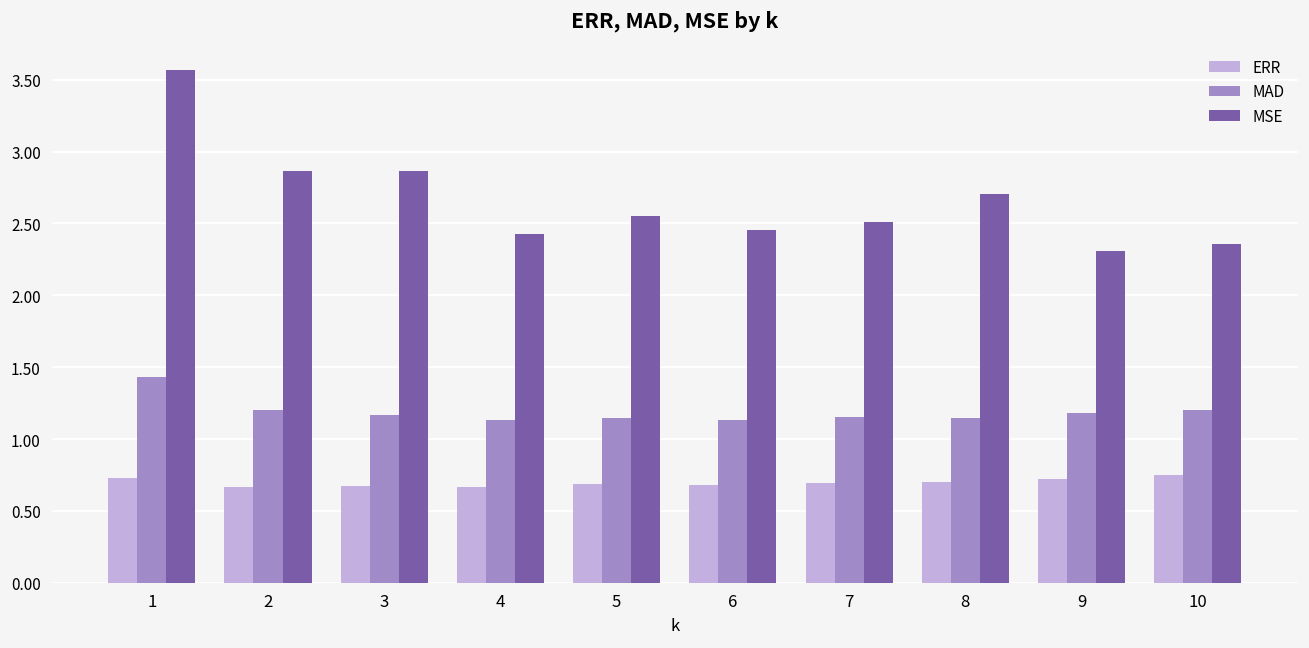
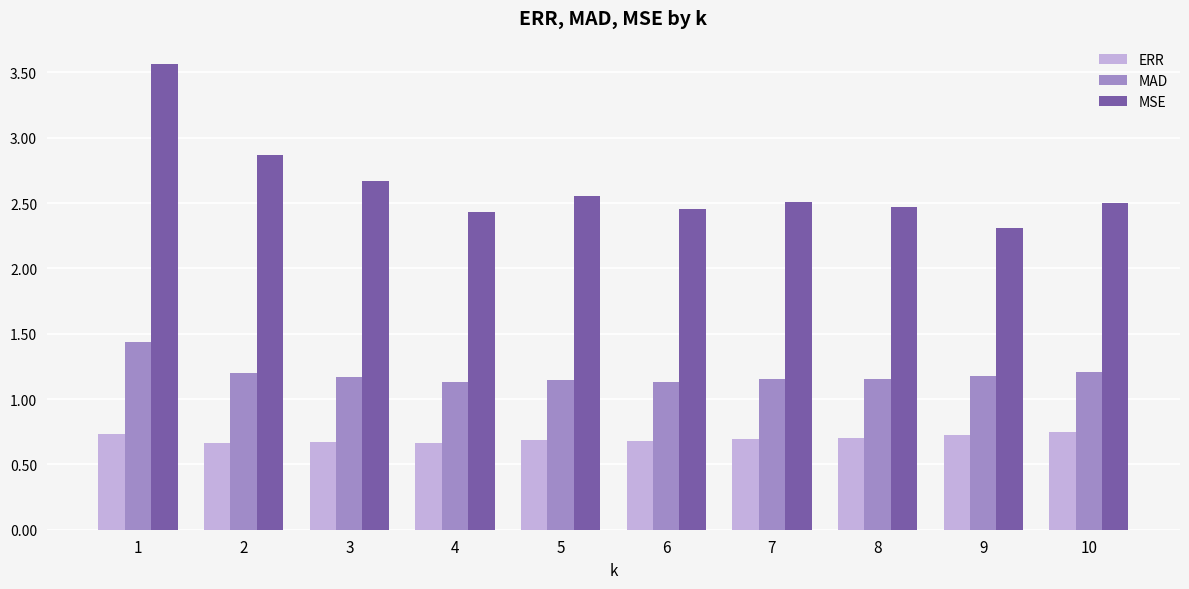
  {
    "MSE": {
      "1": 3.56,
      "2": 2.87,
-     "3": 2.87,
+     "3": 2.67,
      "4": 2.43,
      "5": 2.55,
      "6": 2.45,
      "7": 2.51,
-     "8": 2.71,
+     "8": 2.47,
      "9": 2.31,
-     "10": 2.36
+     "10": 2.50
    }
  }
